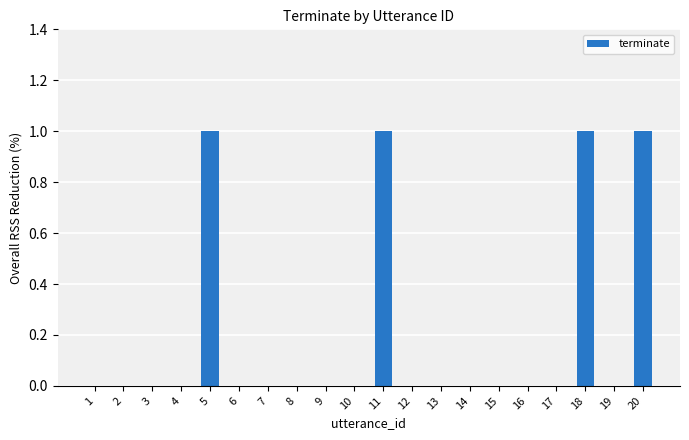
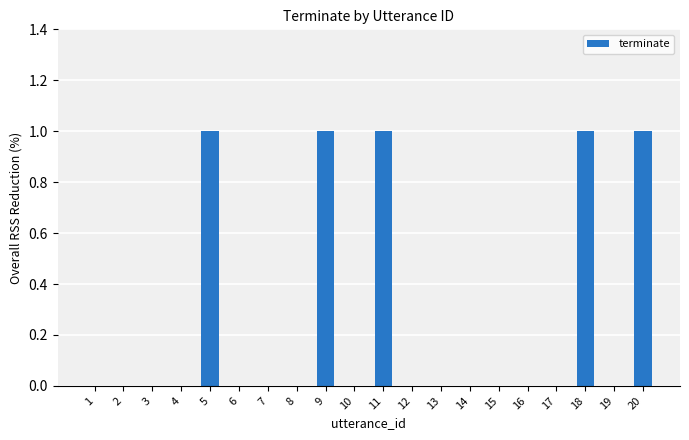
  {
    "1": 0,
    "2": 0,
    "3": 0,
    "4": 0,
    "5": 1,
    "6": 0,
    "7": 0,
    "8": 0,
-   "9": 0,
+   "9": 1,
    "10": 0,
    "11": 1,
    "12": 0,
    "13": 0,
    "14": 0,
    "15": 0,
    "16": 0,
    "17": 0,
    "18": 1,
    "19": 0,
    "20": 1
  }
